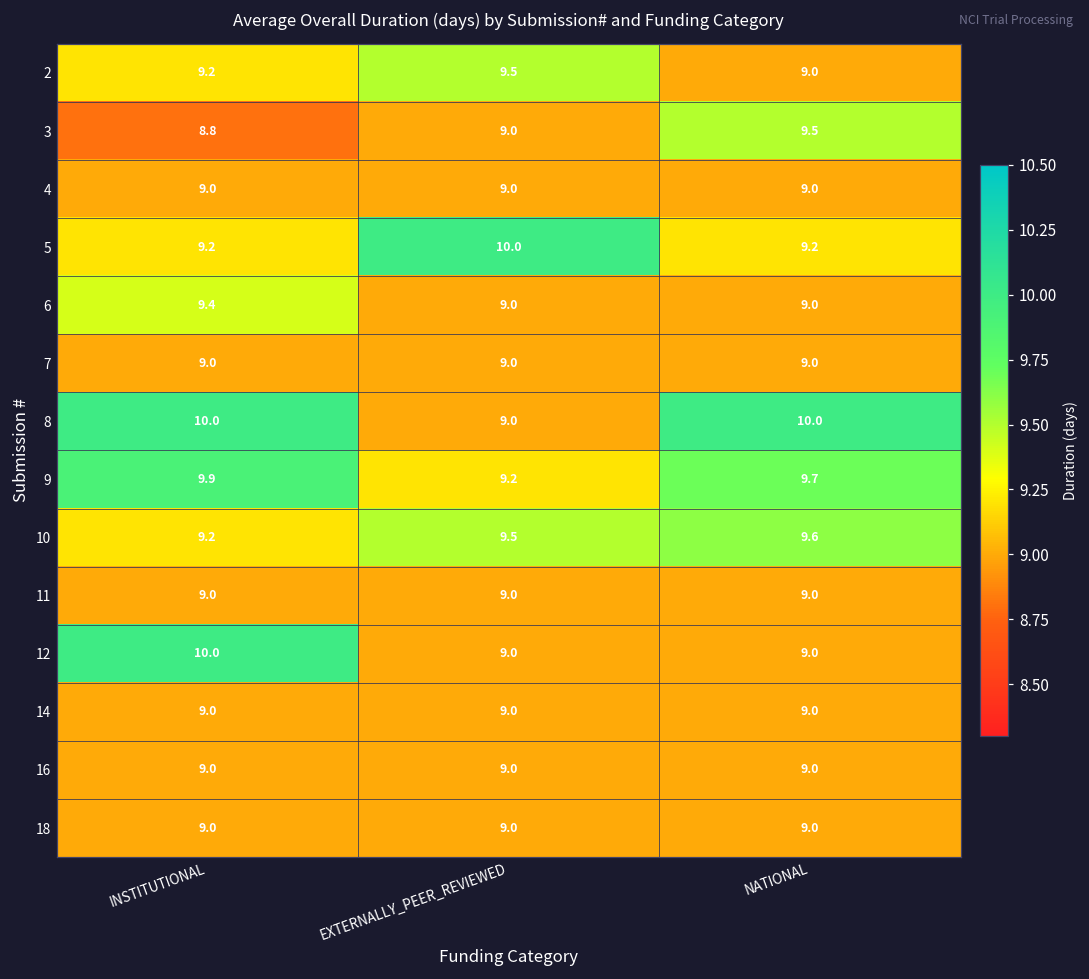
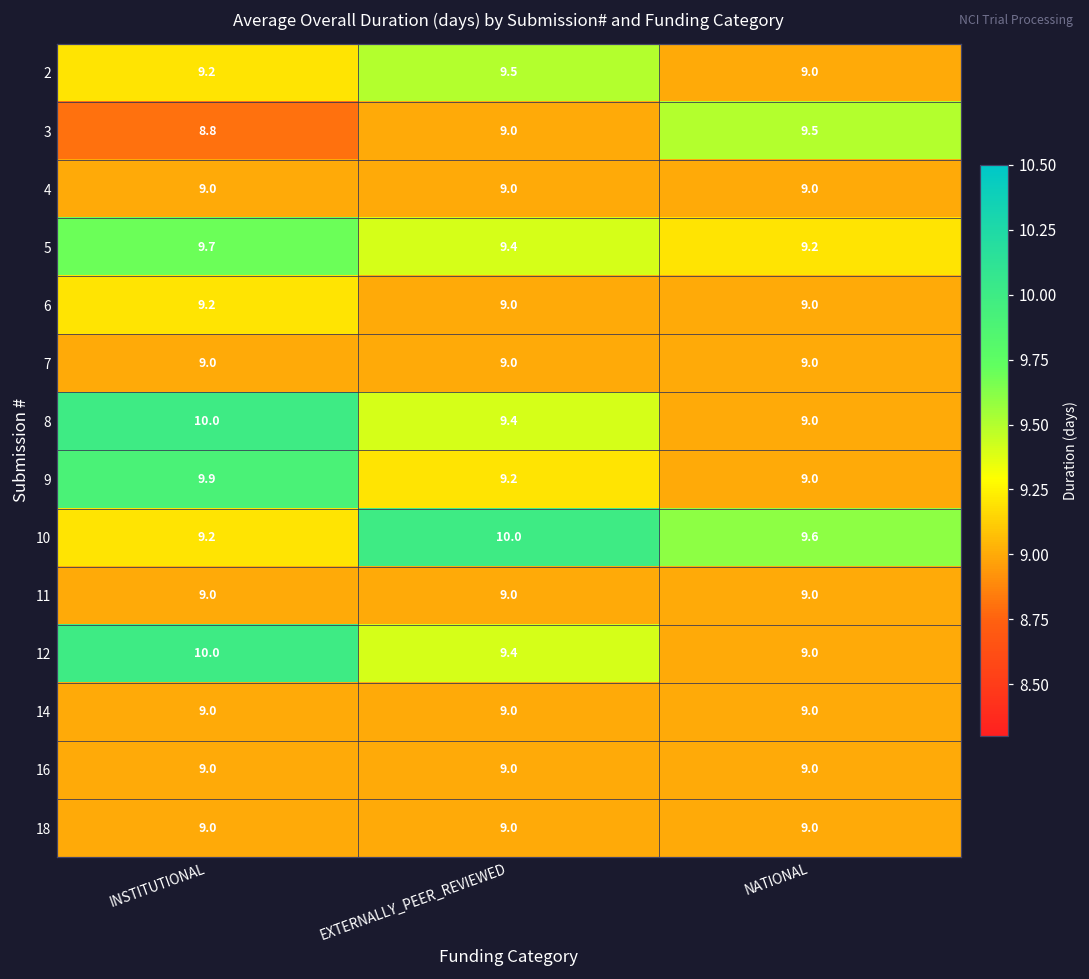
  {
    "2": {
      "INSTITUTIONAL": 9.2,
      "EXTERNALLY_PEER_REVIEWED": 9.5,
      "NATIONAL": 9.0
    },
    "3": {
      "INSTITUTIONAL": 8.8,
      "EXTERNALLY_PEER_REVIEWED": 9.0,
      "NATIONAL": 9.5
    },
    "4": {
      "INSTITUTIONAL": 9.0,
      "EXTERNALLY_PEER_REVIEWED": 9.0,
      "NATIONAL": 9.0
    },
    "5": {
-     "INSTITUTIONAL": 9.2,
-     "EXTERNALLY_PEER_REVIEWED": 10.0,
+     "INSTITUTIONAL": 9.7,
+     "EXTERNALLY_PEER_REVIEWED": 9.4,
      "NATIONAL": 9.2
    },
    "6": {
-     "INSTITUTIONAL": 9.4,
+     "INSTITUTIONAL": 9.2,
      "EXTERNALLY_PEER_REVIEWED": 9.0,
      "NATIONAL": 9.0
    },
    "7": {
      "INSTITUTIONAL": 9.0,
      "EXTERNALLY_PEER_REVIEWED": 9.0,
      "NATIONAL": 9.0
    },
    "8": {
      "INSTITUTIONAL": 10.0,
-     "EXTERNALLY_PEER_REVIEWED": 9.0,
-     "NATIONAL": 10.0
+     "EXTERNALLY_PEER_REVIEWED": 9.4,
+     "NATIONAL": 9.0
    },
    "9": {
      "INSTITUTIONAL": 9.9,
      "EXTERNALLY_PEER_REVIEWED": 9.2,
-     "NATIONAL": 9.7
+     "NATIONAL": 9.0
    },
    "10": {
      "INSTITUTIONAL": 9.2,
-     "EXTERNALLY_PEER_REVIEWED": 9.5,
+     "EXTERNALLY_PEER_REVIEWED": 10.0,
      "NATIONAL": 9.6
    },
    "11": {
      "INSTITUTIONAL": 9.0,
      "EXTERNALLY_PEER_REVIEWED": 9.0,
      "NATIONAL": 9.0
    },
    "12": {
      "INSTITUTIONAL": 10.0,
-     "EXTERNALLY_PEER_REVIEWED": 9.0,
+     "EXTERNALLY_PEER_REVIEWED": 9.4,
      "NATIONAL": 9.0
    },
    "14": {
      "INSTITUTIONAL": 9.0,
      "EXTERNALLY_PEER_REVIEWED": 9.0,
      "NATIONAL": 9.0
    },
    "16": {
      "INSTITUTIONAL": 9.0,
      "EXTERNALLY_PEER_REVIEWED": 9.0,
      "NATIONAL": 9.0
    },
    "18": {
      "INSTITUTIONAL": 9.0,
      "EXTERNALLY_PEER_REVIEWED": 9.0,
      "NATIONAL": 9.0
    }
  }
